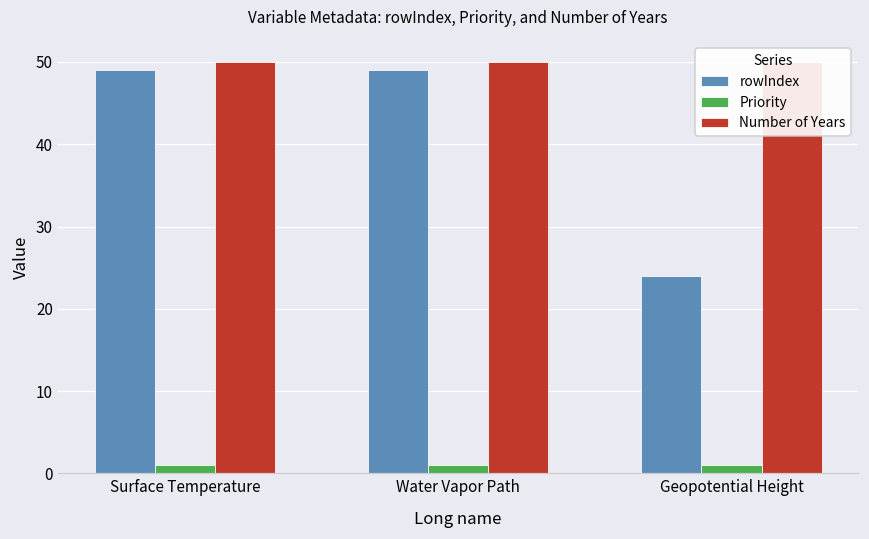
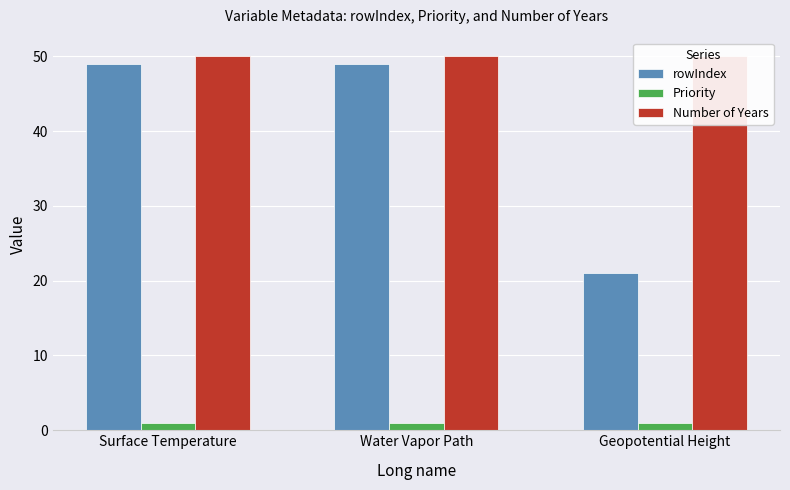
  {
    "rowIndex": {
      "Surface Temperature": 49,
      "Water Vapor Path": 49,
-     "Geopotential Height": 24
+     "Geopotential Height": 21
    },
    "Priority": {
      "Surface Temperature": 1,
      "Water Vapor Path": 1,
      "Geopotential Height": 1
    },
    "Number of Years": {
      "Surface Temperature": 50,
      "Water Vapor Path": 50
    }
  }
